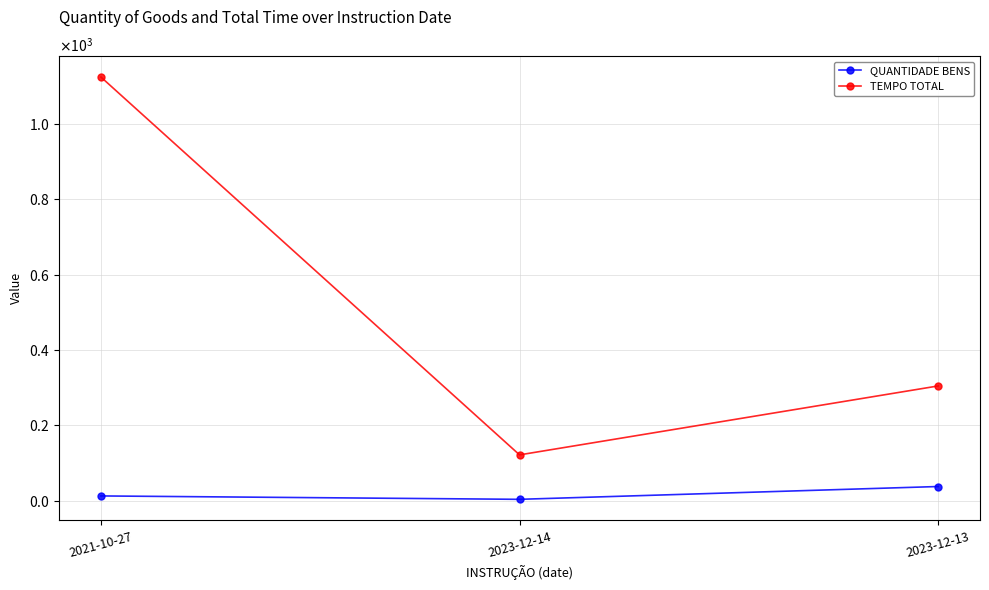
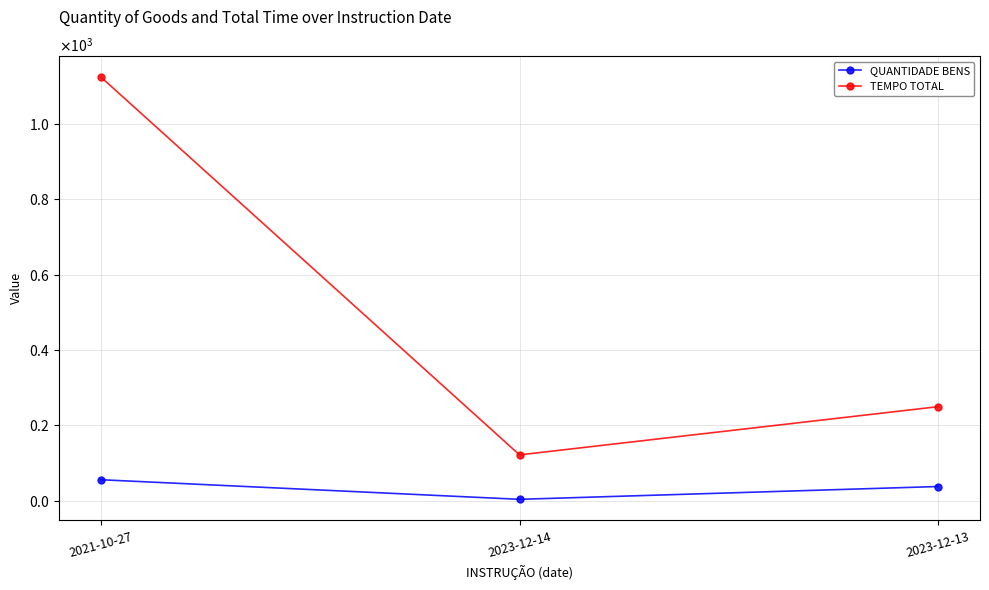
  {
    "QUANTIDADE BENS": {
-     "2021-10-27": 10,
+     "2021-10-27": 60,
      "2023-12-14": 0,
      "2023-12-13": 40
    },
    "TEMPO TOTAL": {
      "2021-10-27": 1130,
      "2023-12-14": 120,
-     "2023-12-13": 310
+     "2023-12-13": 250
    }
  }
